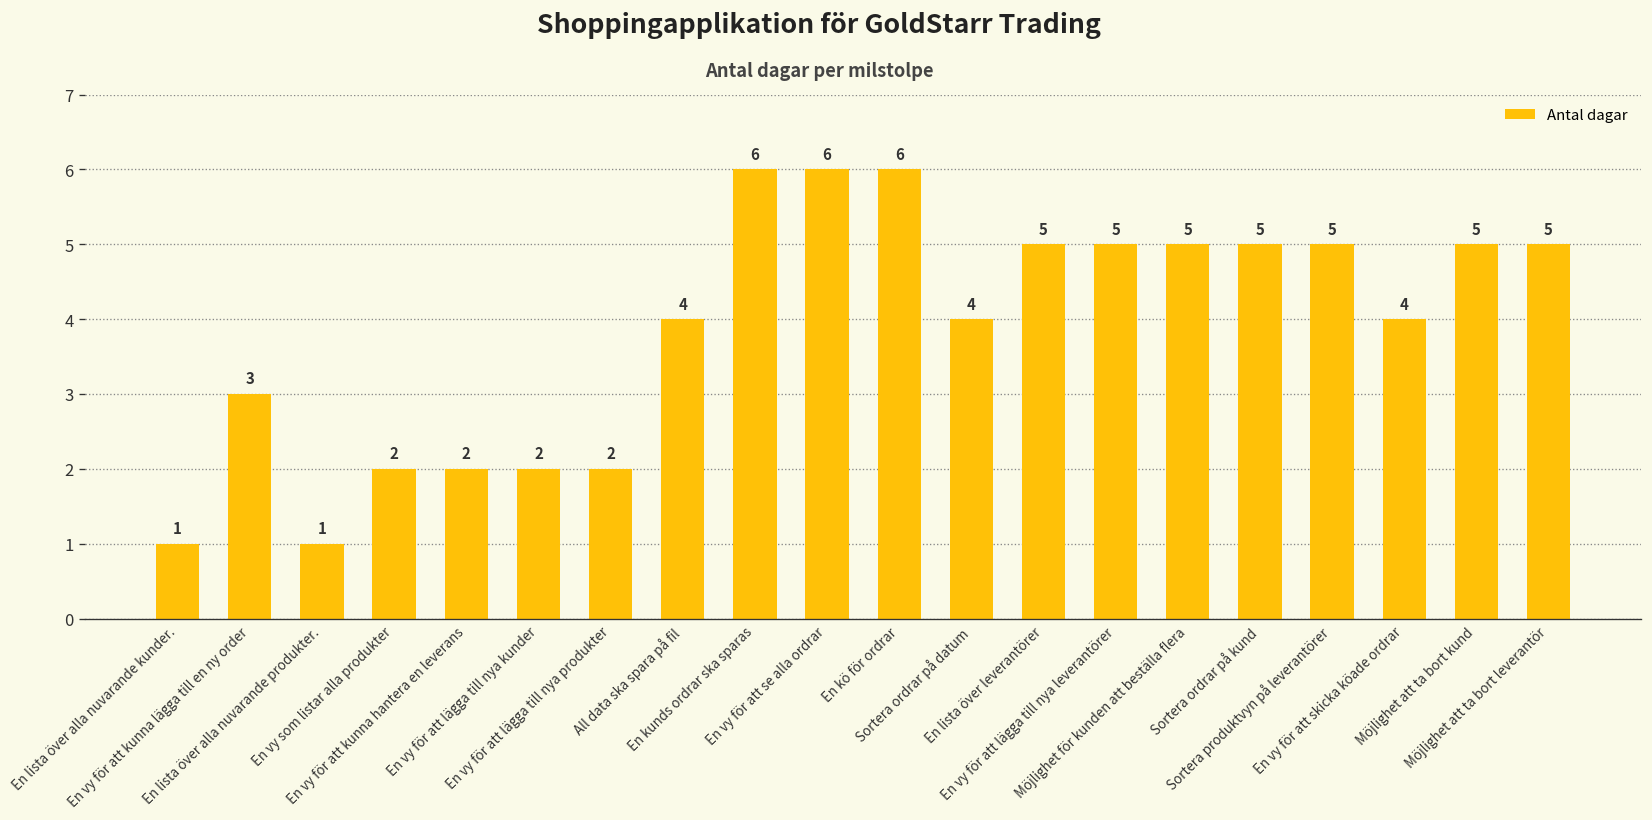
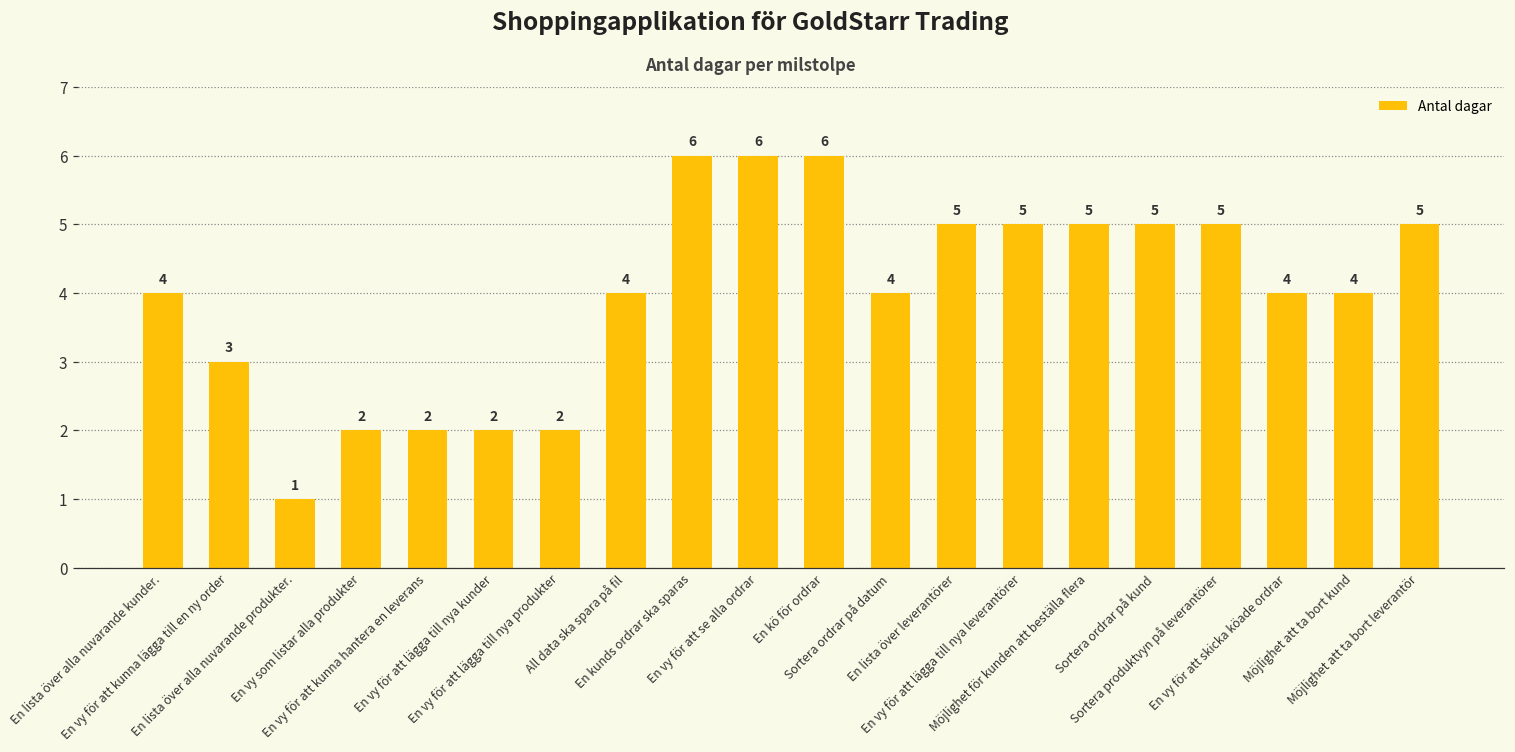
  {
-   "En lista över alla nuvarande kunder.": 1,
+   "En lista över alla nuvarande kunder.": 4,
    "En vy för att kunna lägga till en ny order": 3,
    "En lista över alla nuvarande produkter.": 1,
    "En vy som listar alla produkter": 2,
    "En vy för att kunna hantera en leverans": 2,
    "En vy för att lägga till nya kunder": 2,
    "En vy för att lägga till nya produkter": 2,
    "All data ska spara på fil": 4,
    "En kunds ordrar ska sparas": 6,
    "En vy för att se alla ordrar": 6,
    "En kö för ordrar": 6,
    "Sortera ordrar på datum": 4,
    "En lista över leverantörer": 5,
    "En vy för att lägga till nya leverantörer": 5,
    "Möjlighet för kunden att beställa flera": 5,
    "Sortera ordrar på kund": 5,
    "Sortera produktvyn på leverantörer": 5,
    "En vy för att skicka köade ordrar": 4,
-   "Möjlighet att ta bort kund": 5,
+   "Möjlighet att ta bort kund": 4,
    "Möjlighet att ta bort leverantör": 5
  }
